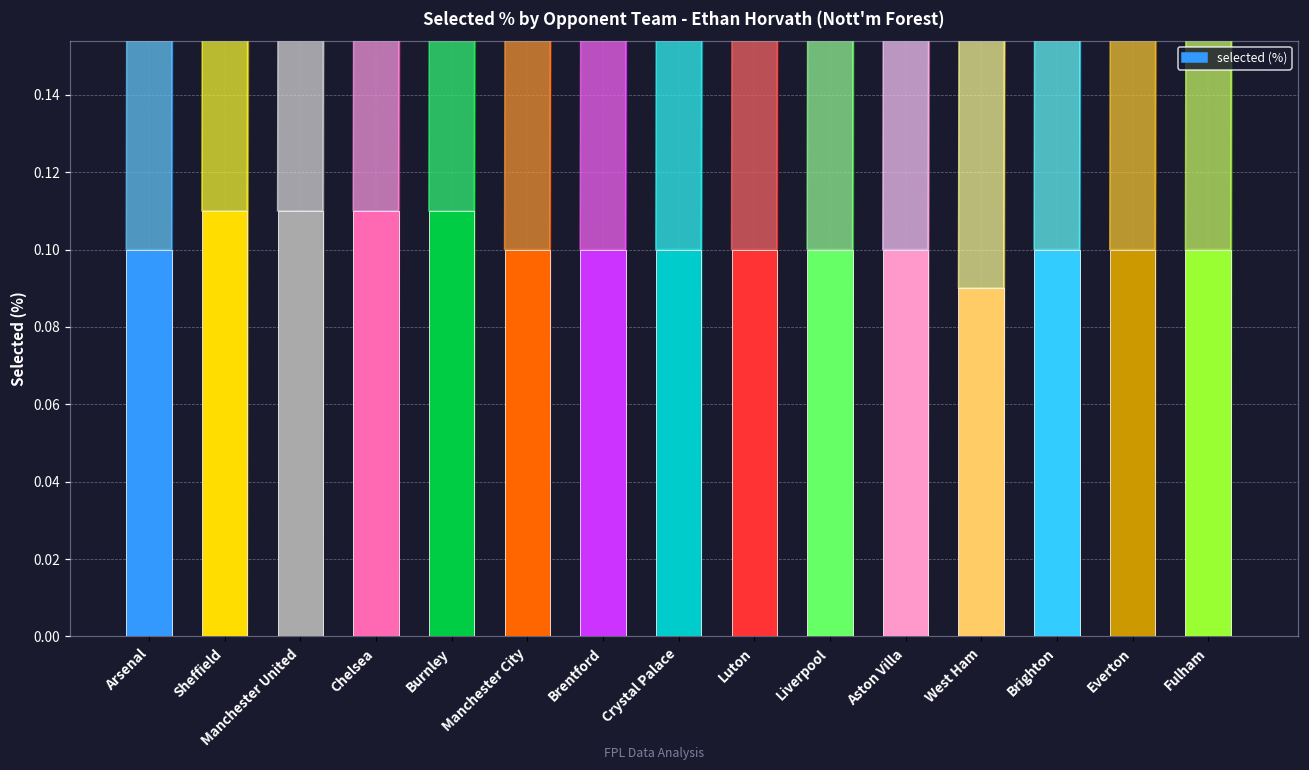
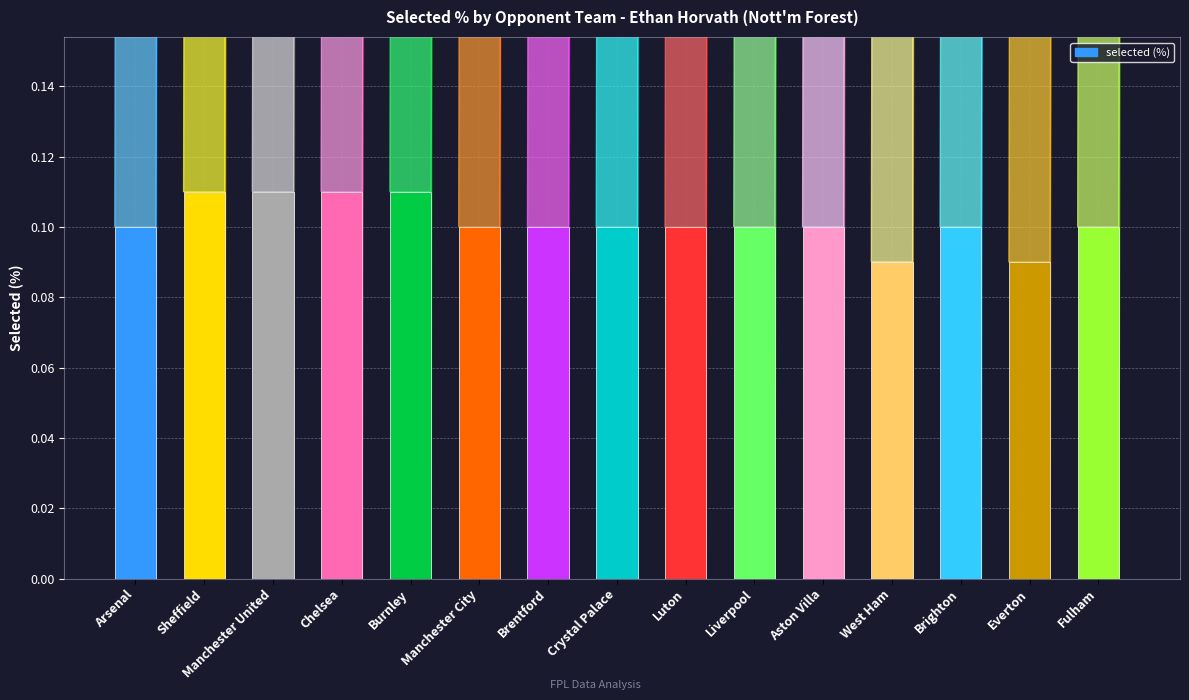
  {
    "Arsenal": 0.10,
    "Sheffield": 0.11,
    "Manchester United": 0.11,
    "Chelsea": 0.11,
    "Burnley": 0.11,
    "Manchester City": 0.10,
    "Brentford": 0.10,
    "Crystal Palace": 0.10,
    "Luton": 0.10,
    "Liverpool": 0.10,
    "Aston Villa": 0.10,
    "West Ham": 0.09,
    "Brighton": 0.10,
-   "Everton": 0.10,
+   "Everton": 0.09,
    "Fulham": 0.10
  }
